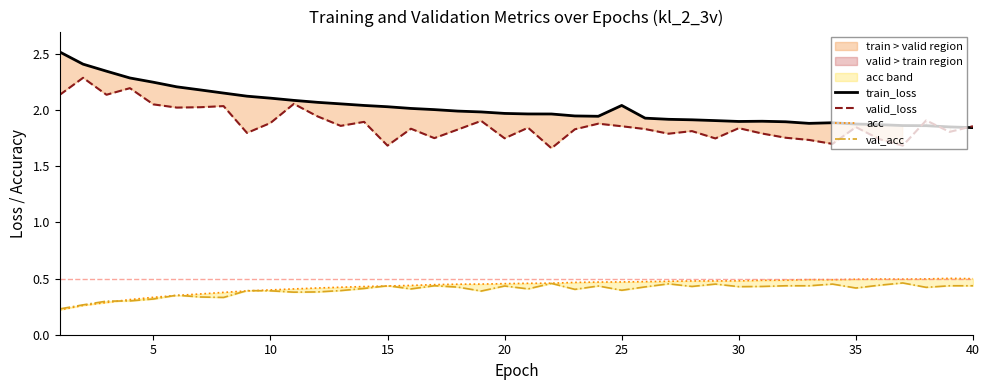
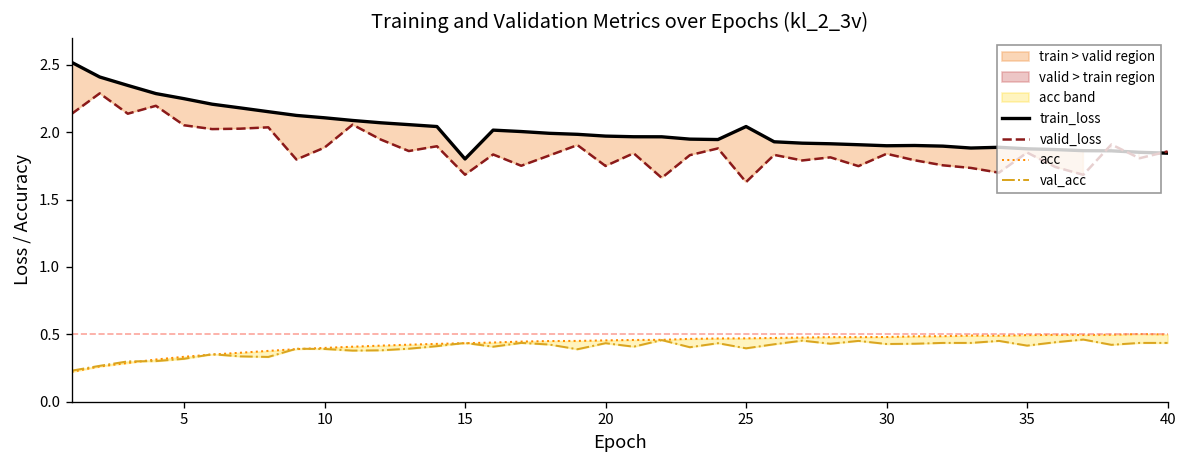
  {
    "train_loss": {
      "5": 2.25,
      "10": 2.11,
-     "15": 2.03,
+     "15": 1.80,
      "20": 1.97,
      "25": 2.04,
      "30": 1.90
    },
    "valid_loss": {
      "5": 2.05,
      "10": 1.89,
      "15": 1.68,
      "20": 1.75,
-     "25": 1.86,
+     "25": 1.63,
      "30": 1.84
    }
  }
